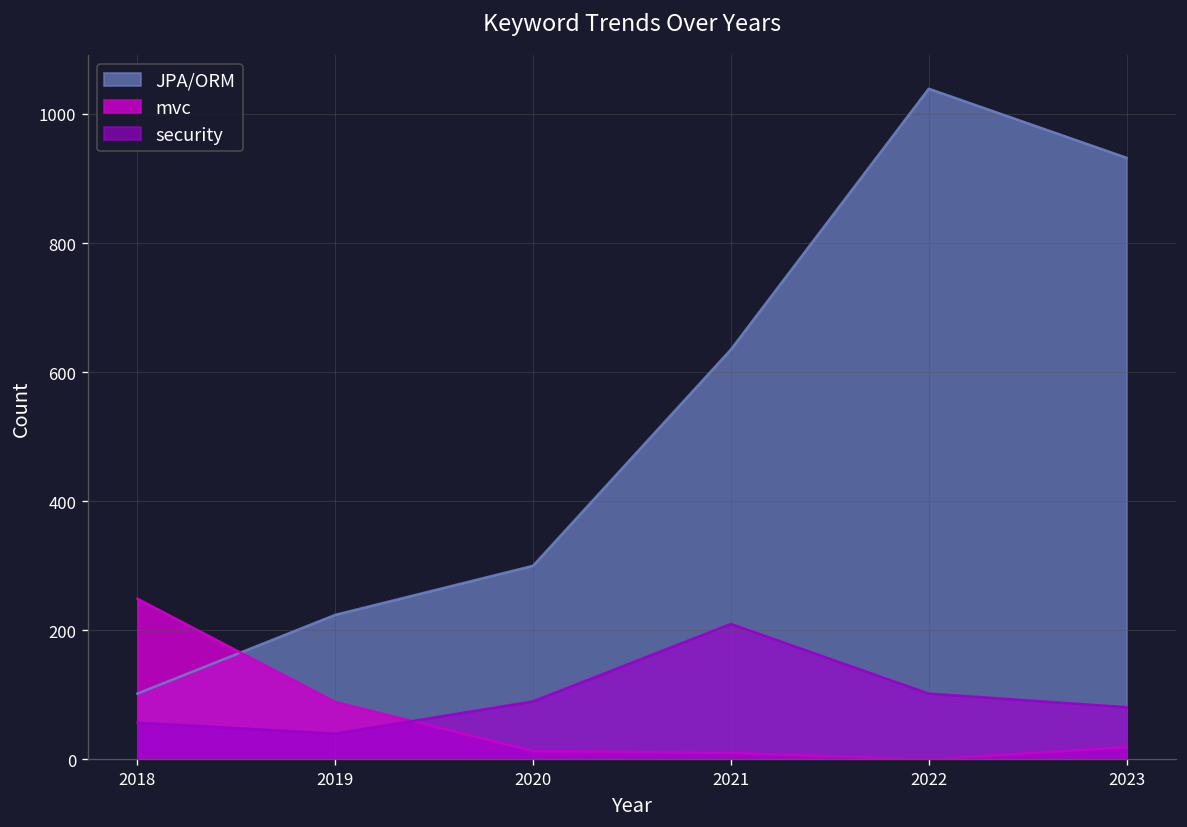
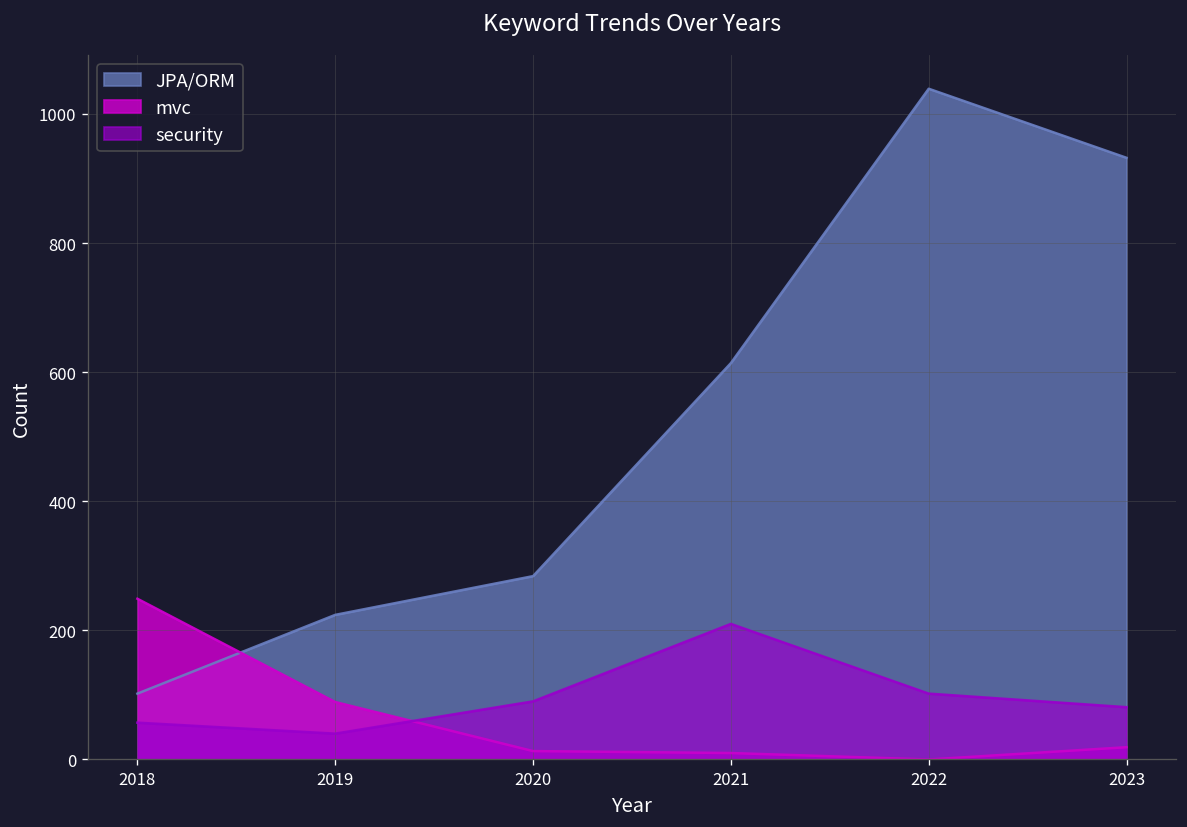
  {
    "JPA/ORM": {
      "2018": 100,
      "2019": 220,
-     "2020": 300,
-     "2021": 640,
+     "2020": 280,
+     "2021": 610,
      "2022": 1040,
      "2023": 930
    }
  }
